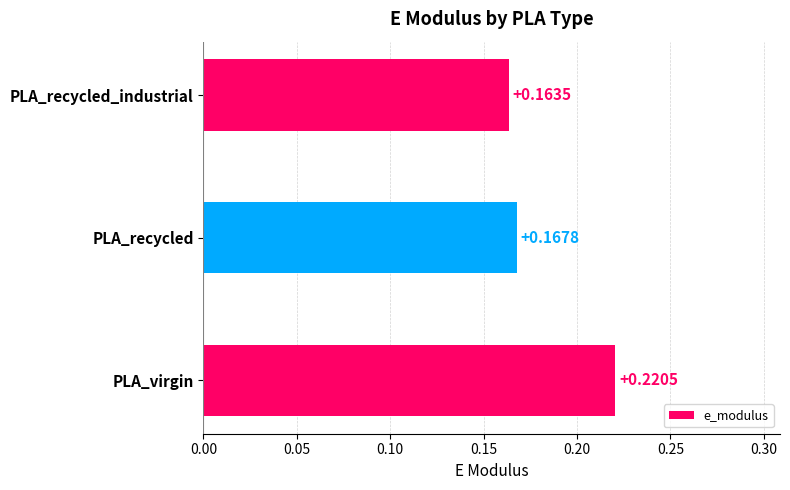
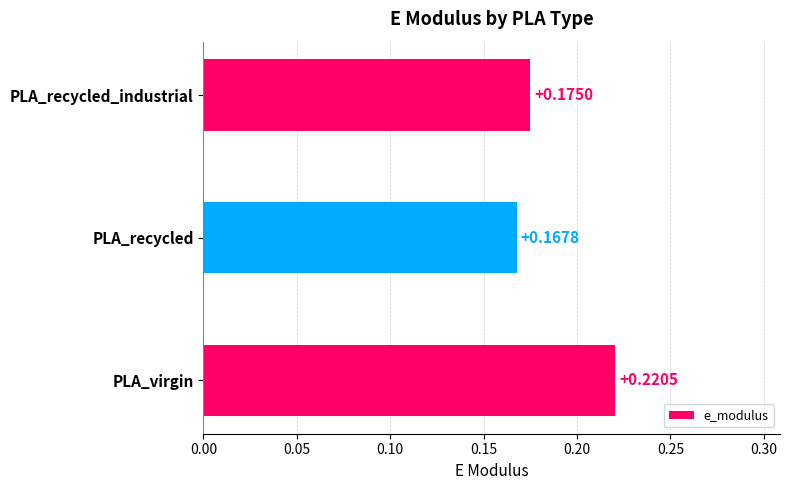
  {
-   "PLA_recycled_industrial": "+0.1635",
+   "PLA_recycled_industrial": "+0.1750",
    "PLA_recycled": "+0.1678",
    "PLA_virgin": "+0.2205"
  }
